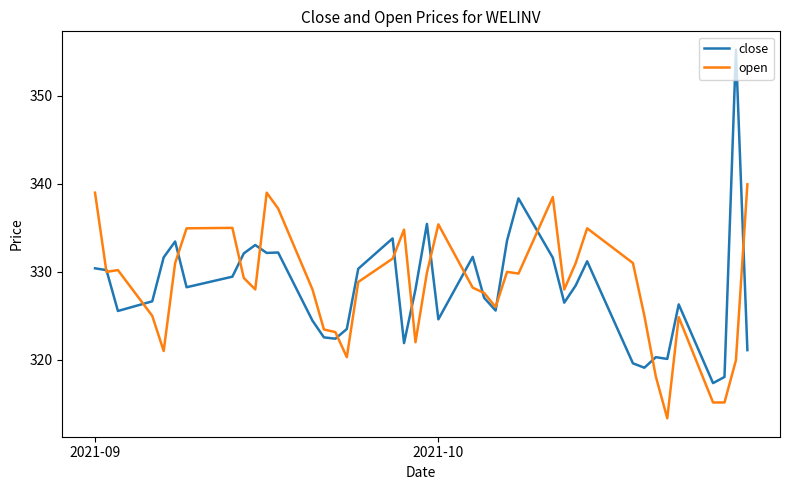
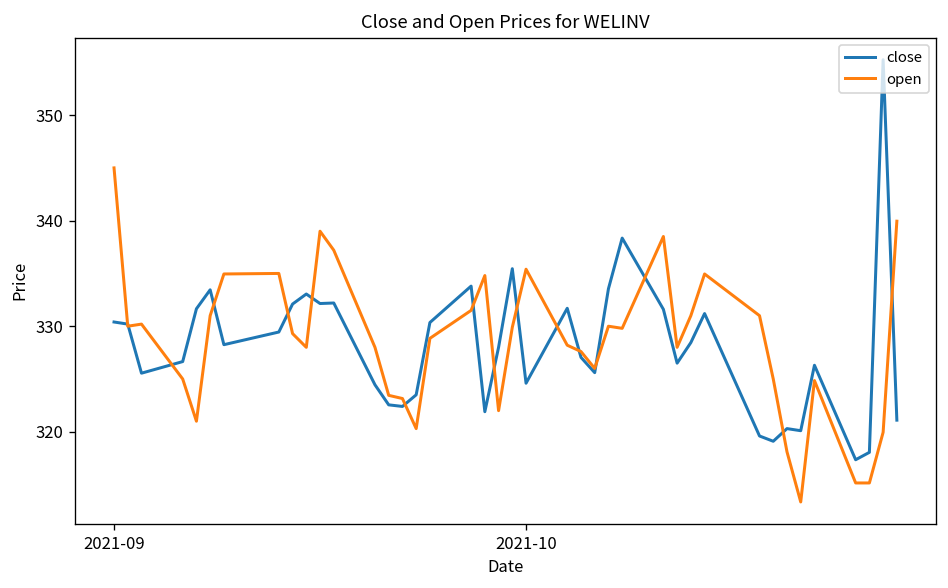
  {
    "close": {
      "2021-09": 330,
      "2021-10": 325
    },
    "open": {
-     "2021-09": 339,
+     "2021-09": 345,
      "2021-10": 335
    }
  }
